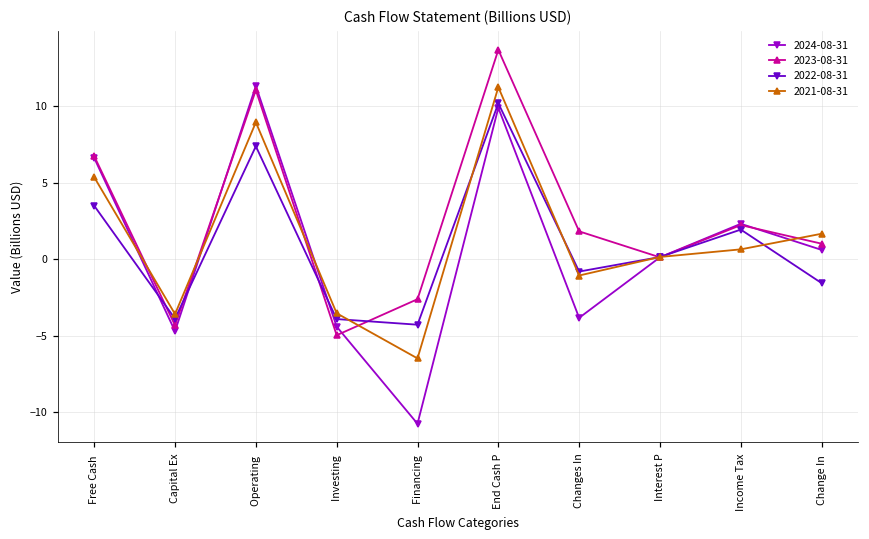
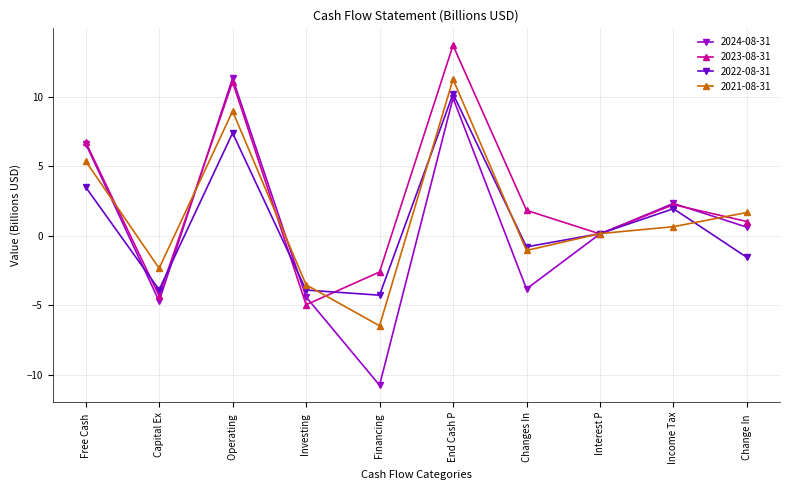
  {
    "2023-08-31": {
      "Capital Ex": -4.3,
      "Operating": 11.1,
      "Investing": -5.0,
      "Financing": -2.6,
      "End Cash P": 13.7,
      "Changes In": 1.8,
      "Change In": 1.0
    },
    "2021-08-31": {
      "Free Cash": 5.4,
-     "Capital Ex": -3.6,
+     "Capital Ex": -2.3,
      "Operating": 9.0,
      "Investing": -3.5,
      "Financing": -6.5,
      "End Cash P": 11.3,
      "Changes In": -1.1,
      "Income Tax": 0.6,
      "Change In": 1.7
    }
  }
